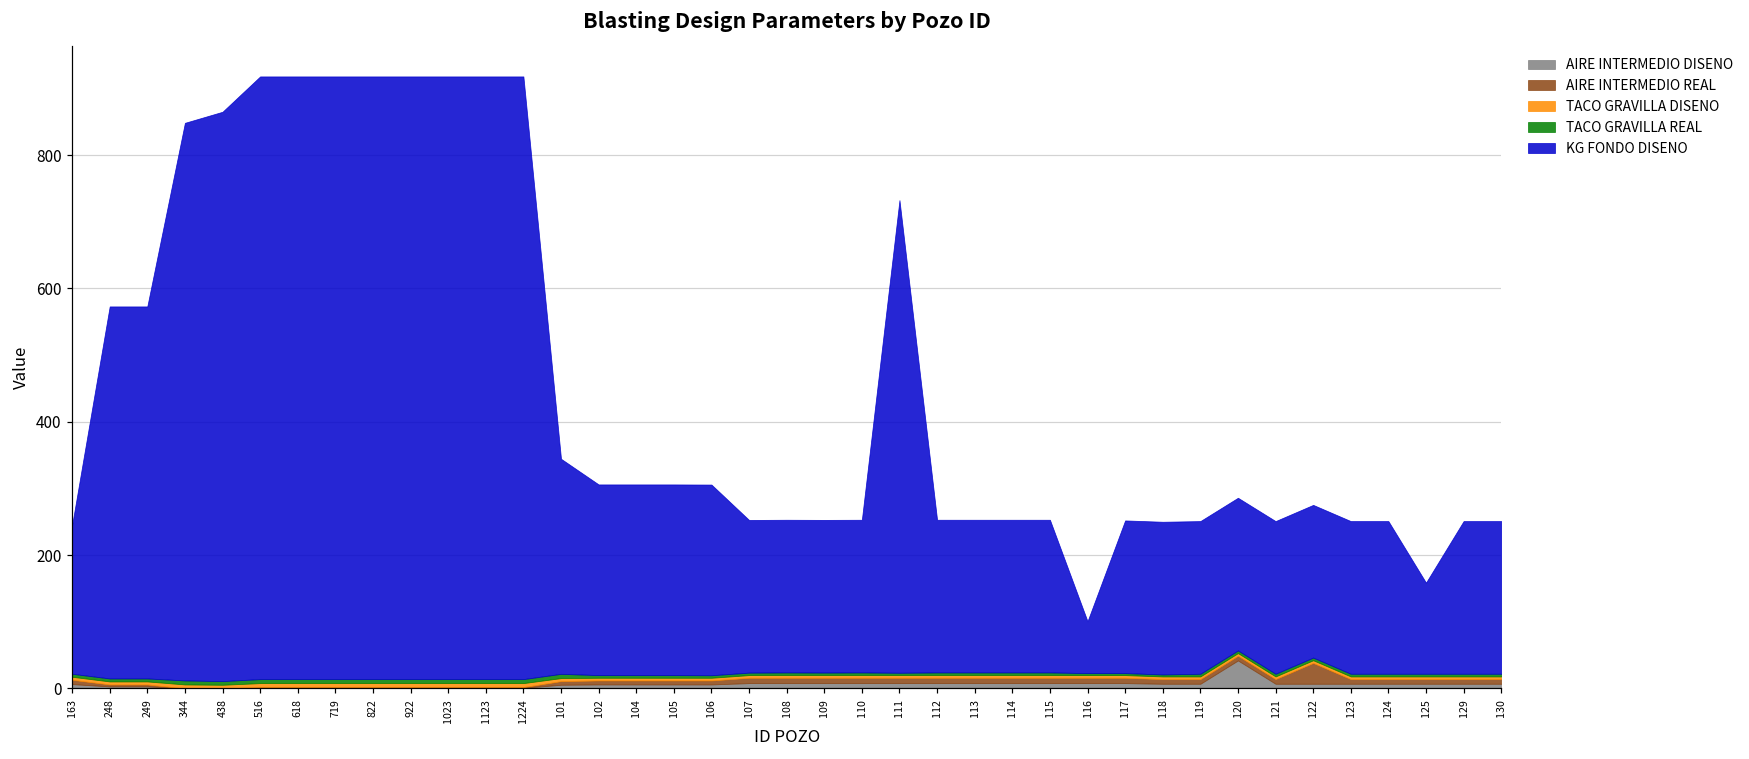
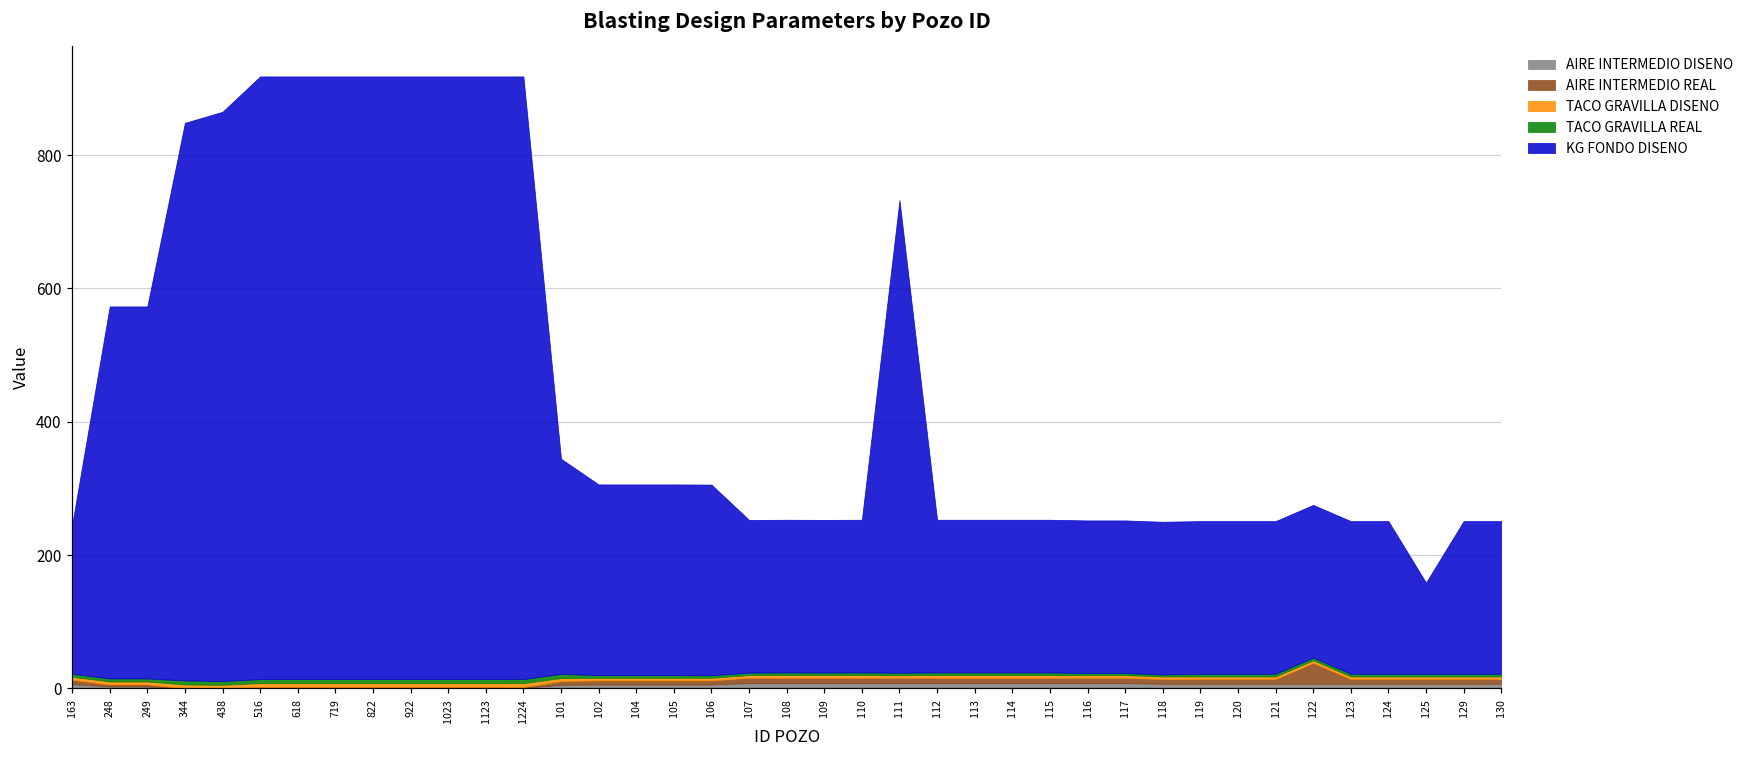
  {
    "AIRE INTERMEDIO DISENO": {
      "163": 10,
      "101": 10,
      "102": 10,
      "104": 10,
      "105": 10,
      "106": 10,
      "107": 10,
      "108": 10,
      "109": 10,
      "110": 10,
      "111": 10,
      "112": 10,
      "113": 10,
      "114": 10,
      "115": 10,
      "116": 10,
      "117": 10,
      "118": 10,
      "119": 10,
-     "120": 40,
+     "120": 10,
      "121": 10,
      "122": 10,
      "123": 10,
      "124": 10,
      "125": 10,
      "129": 10,
      "130": 10
    },
    "AIRE INTERMEDIO REAL": {
      "163": 10,
      "101": 10
    },
    "TACO GRAVILLA DISENO": {
      "163": 0,
      "248": 0,
      "249": 0,
      "344": 10,
      "438": 10,
      "516": 10,
      "618": 10,
      "719": 10,
      "822": 10,
      "922": 10,
      "1023": 10,
      "1123": 10,
      "1224": 10,
      "101": 0
    },
    "TACO GRAVILLA REAL": {
      "163": 0,
      "248": 0,
      "249": 0,
      "344": 10,
      "438": 10,
      "516": 10,
      "618": 10,
      "719": 10,
      "822": 10,
      "922": 10,
      "1023": 10,
      "1123": 10,
      "1224": 10,
      "101": 10
    },
    "KG FONDO DISENO": {
      "163": 220,
      "248": 560,
      "249": 560,
      "344": 840,
      "438": 850,
      "516": 900,
      "618": 900,
      "719": 900,
      "822": 900,
      "922": 900,
      "1023": 900,
      "1123": 900,
      "1224": 900,
      "101": 320,
      "102": 290,
      "104": 290,
      "105": 290,
      "106": 290,
      "107": 230,
      "108": 230,
      "109": 230,
      "110": 230,
      "111": 710,
      "112": 230,
      "113": 230,
      "114": 230,
      "115": 230,
-     "116": 80,
+     "116": 230,
      "117": 230,
      "118": 230,
      "119": 230,
      "120": 230,
      "121": 230,
      "122": 230,
      "123": 230,
      "124": 230,
      "125": 140,
      "129": 230,
      "130": 230
    }
  }
